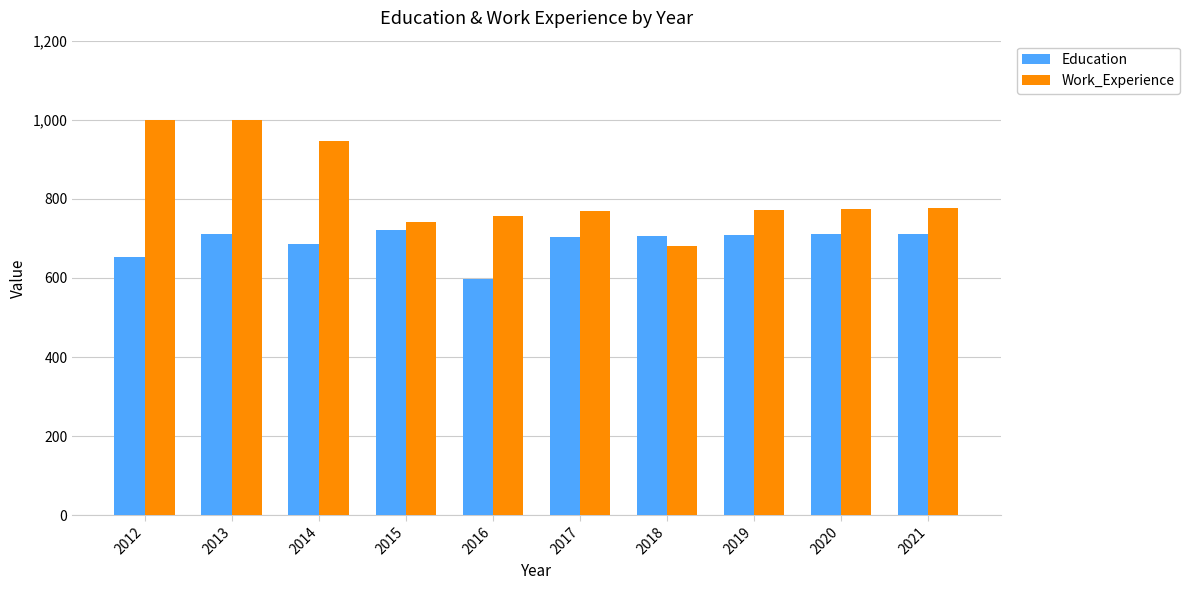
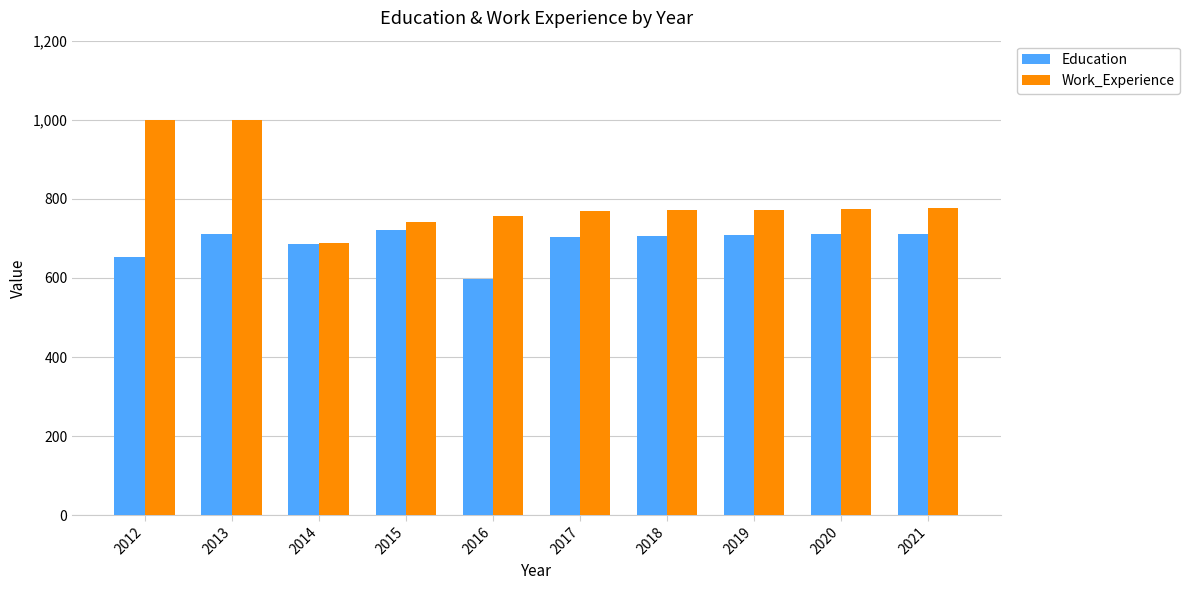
  {
    "Education": {
      "2012": "650",
      "2013": "710",
      "2014": "690",
      "2015": "720",
      "2016": "600",
      "2017": "700",
      "2018": "710",
      "2019": "710",
      "2020": "710",
      "2021": "710"
    },
    "Work_Experience": {
      "2012": "1,000",
      "2013": "1,000",
-     "2014": "950",
+     "2014": "690",
      "2015": "740",
      "2016": "760",
      "2017": "770",
-     "2018": "680",
+     "2018": "770",
      "2019": "770",
      "2020": "780",
      "2021": "780"
    }
  }
